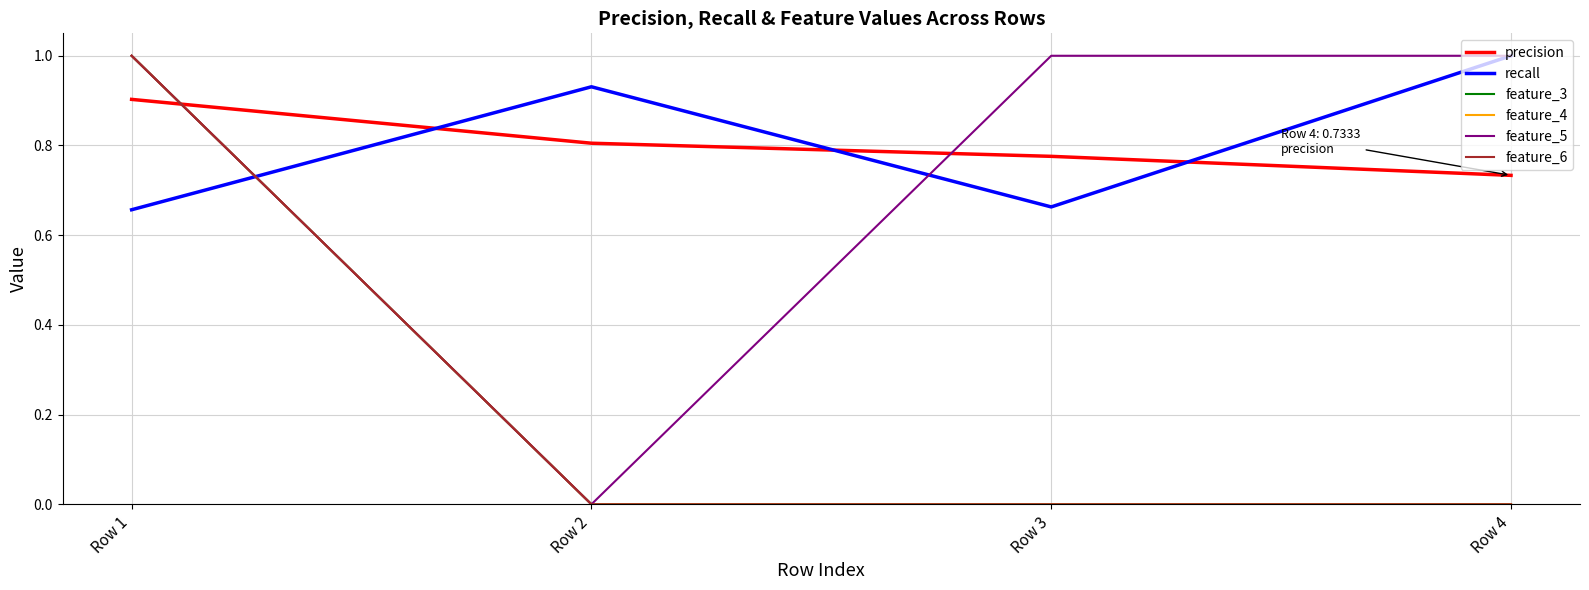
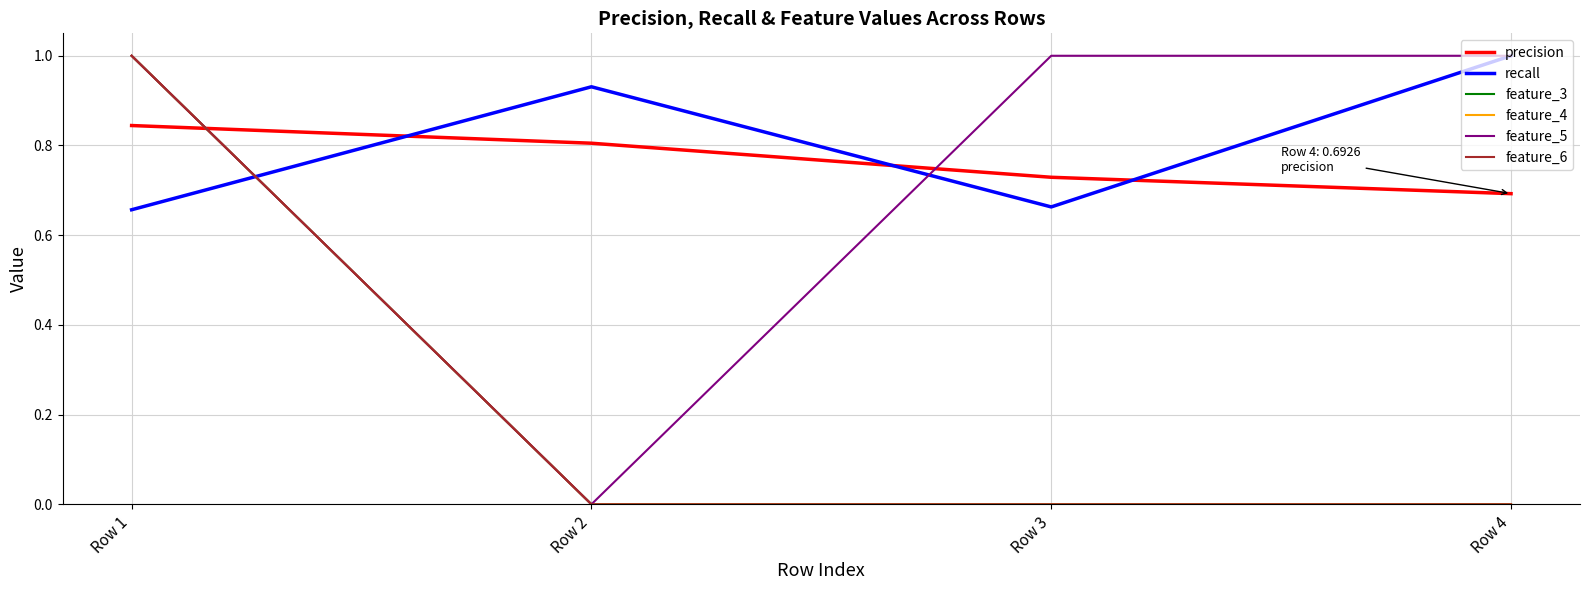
  {
    "precision": {
-     "Row 1": 0.90,
-     "Row 3": 0.78,
-     "Row 4": 0.7333
+     "Row 1": 0.84,
+     "Row 3": 0.73,
+     "Row 4": 0.6926
    },
    "recall": {
      "Row 1": 0.66,
      "Row 2": 0.93,
      "Row 3": 0.66
    },
    "feature_6": {
      "Row 3": 0.00,
      "Row 4": 0.00
    },
    "feature_5": {
      "Row 3": 1.00
    }
  }
